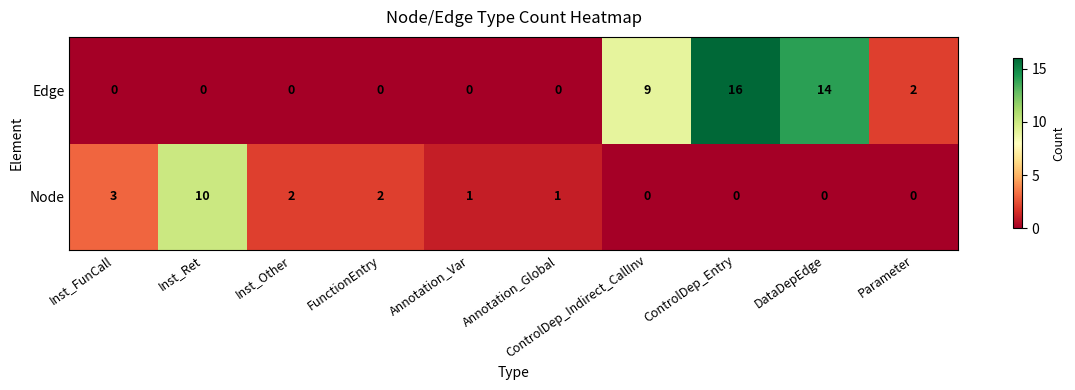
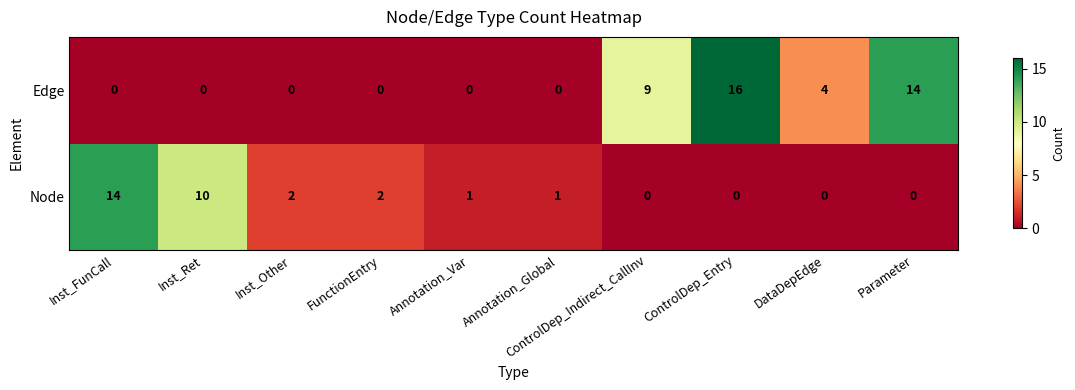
  {
    "Edge": {
      "Inst_FunCall": 0,
      "Inst_Ret": 0,
      "Inst_Other": 0,
      "FunctionEntry": 0,
      "Annotation_Var": 0,
      "Annotation_Global": 0,
      "ControlDep_Indirect_CallInv": 9,
      "ControlDep_Entry": 16,
-     "DataDepEdge": 14,
-     "Parameter": 2
+     "DataDepEdge": 4,
+     "Parameter": 14
    },
    "Node": {
-     "Inst_FunCall": 3,
+     "Inst_FunCall": 14,
      "Inst_Ret": 10,
      "Inst_Other": 2,
      "FunctionEntry": 2,
      "Annotation_Var": 1,
      "Annotation_Global": 1,
      "ControlDep_Indirect_CallInv": 0,
      "ControlDep_Entry": 0,
      "DataDepEdge": 0,
      "Parameter": 0
    }
  }
